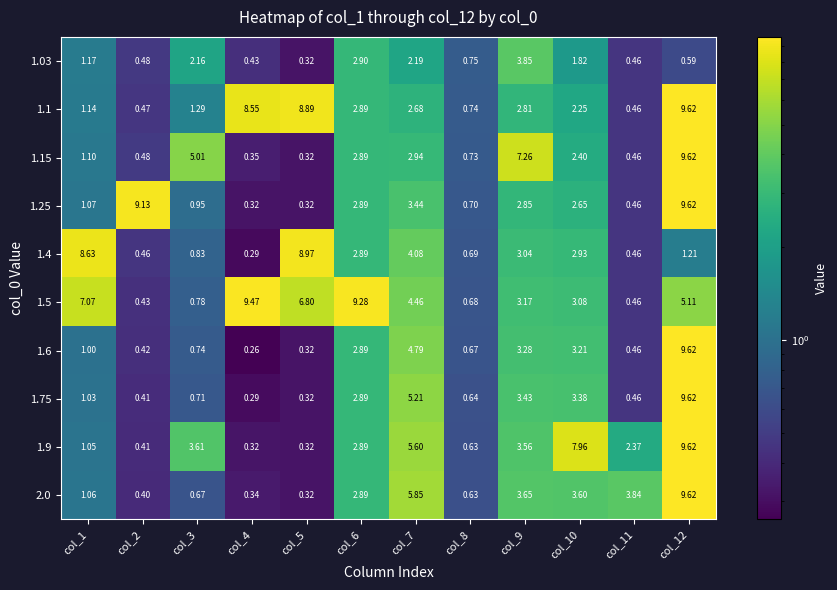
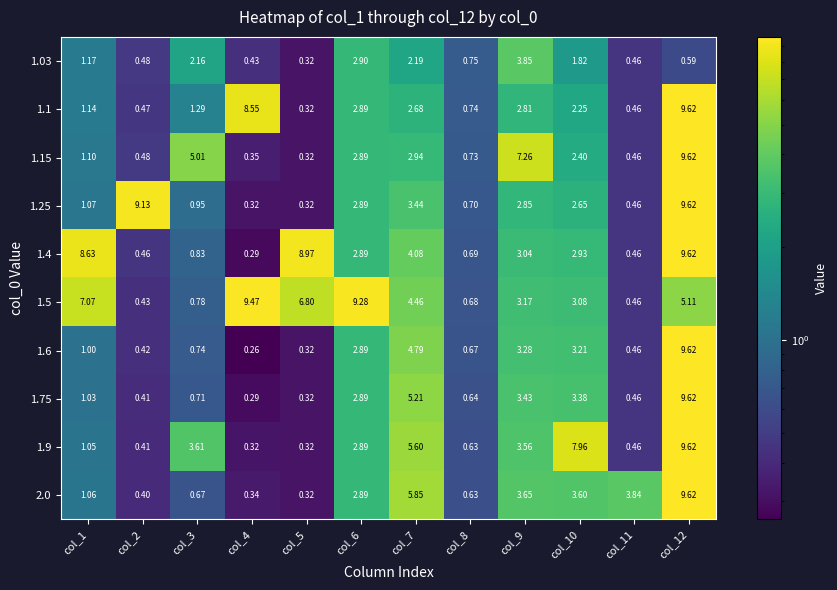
  {
    "1.03": {
      "col_1": 1.17,
      "col_2": 0.48,
      "col_3": 2.16,
      "col_4": 0.43,
      "col_5": 0.32,
      "col_6": 2.90,
      "col_7": 2.19,
      "col_8": 0.75,
      "col_9": 3.85,
      "col_10": 1.82,
      "col_11": 0.46,
      "col_12": 0.59
    },
    "1.1": {
      "col_1": 1.14,
      "col_2": 0.47,
      "col_3": 1.29,
      "col_4": 8.55,
-     "col_5": 8.89,
+     "col_5": 0.32,
      "col_6": 2.89,
      "col_7": 2.68,
      "col_8": 0.74,
      "col_9": 2.81,
      "col_10": 2.25,
      "col_11": 0.46,
      "col_12": 9.62
    },
    "1.15": {
      "col_1": 1.10,
      "col_2": 0.48,
      "col_3": 5.01,
      "col_4": 0.35,
      "col_5": 0.32,
      "col_6": 2.89,
      "col_7": 2.94,
      "col_8": 0.73,
      "col_9": 7.26,
      "col_10": 2.40,
      "col_11": 0.46,
      "col_12": 9.62
    },
    "1.25": {
      "col_1": 1.07,
      "col_2": 9.13,
      "col_3": 0.95,
      "col_4": 0.32,
      "col_5": 0.32,
      "col_6": 2.89,
      "col_7": 3.44,
      "col_8": 0.70,
      "col_9": 2.85,
      "col_10": 2.65,
      "col_11": 0.46,
      "col_12": 9.62
    },
    "1.4": {
      "col_1": 8.63,
      "col_2": 0.46,
      "col_3": 0.83,
      "col_4": 0.29,
      "col_5": 8.97,
      "col_6": 2.89,
      "col_7": 4.08,
      "col_8": 0.69,
      "col_9": 3.04,
      "col_10": 2.93,
      "col_11": 0.46,
-     "col_12": 1.21
+     "col_12": 9.62
    },
    "1.5": {
      "col_1": 7.07,
      "col_2": 0.43,
      "col_3": 0.78,
      "col_4": 9.47,
      "col_5": 6.80,
      "col_6": 9.28,
      "col_7": 4.46,
      "col_8": 0.68,
      "col_9": 3.17,
      "col_10": 3.08,
      "col_11": 0.46,
      "col_12": 5.11
    },
    "1.6": {
      "col_1": 1.00,
      "col_2": 0.42,
      "col_3": 0.74,
      "col_4": 0.26,
      "col_5": 0.32,
      "col_6": 2.89,
      "col_7": 4.79,
      "col_8": 0.67,
      "col_9": 3.28,
      "col_10": 3.21,
      "col_11": 0.46,
      "col_12": 9.62
    },
    "1.75": {
      "col_1": 1.03,
      "col_2": 0.41,
      "col_3": 0.71,
      "col_4": 0.29,
      "col_5": 0.32,
      "col_6": 2.89,
      "col_7": 5.21,
      "col_8": 0.64,
      "col_9": 3.43,
      "col_10": 3.38,
      "col_11": 0.46,
      "col_12": 9.62
    },
    "1.9": {
      "col_1": 1.05,
      "col_2": 0.41,
      "col_3": 3.61,
      "col_4": 0.32,
      "col_5": 0.32,
      "col_6": 2.89,
      "col_7": 5.60,
      "col_8": 0.63,
      "col_9": 3.56,
      "col_10": 7.96,
-     "col_11": 2.37,
+     "col_11": 0.46,
      "col_12": 9.62
    },
    "2.0": {
      "col_1": 1.06,
      "col_2": 0.40,
      "col_3": 0.67,
      "col_4": 0.34,
      "col_5": 0.32,
      "col_6": 2.89,
      "col_7": 5.85,
      "col_8": 0.63,
      "col_9": 3.65,
      "col_10": 3.60,
      "col_11": 3.84,
      "col_12": 9.62
    }
  }
